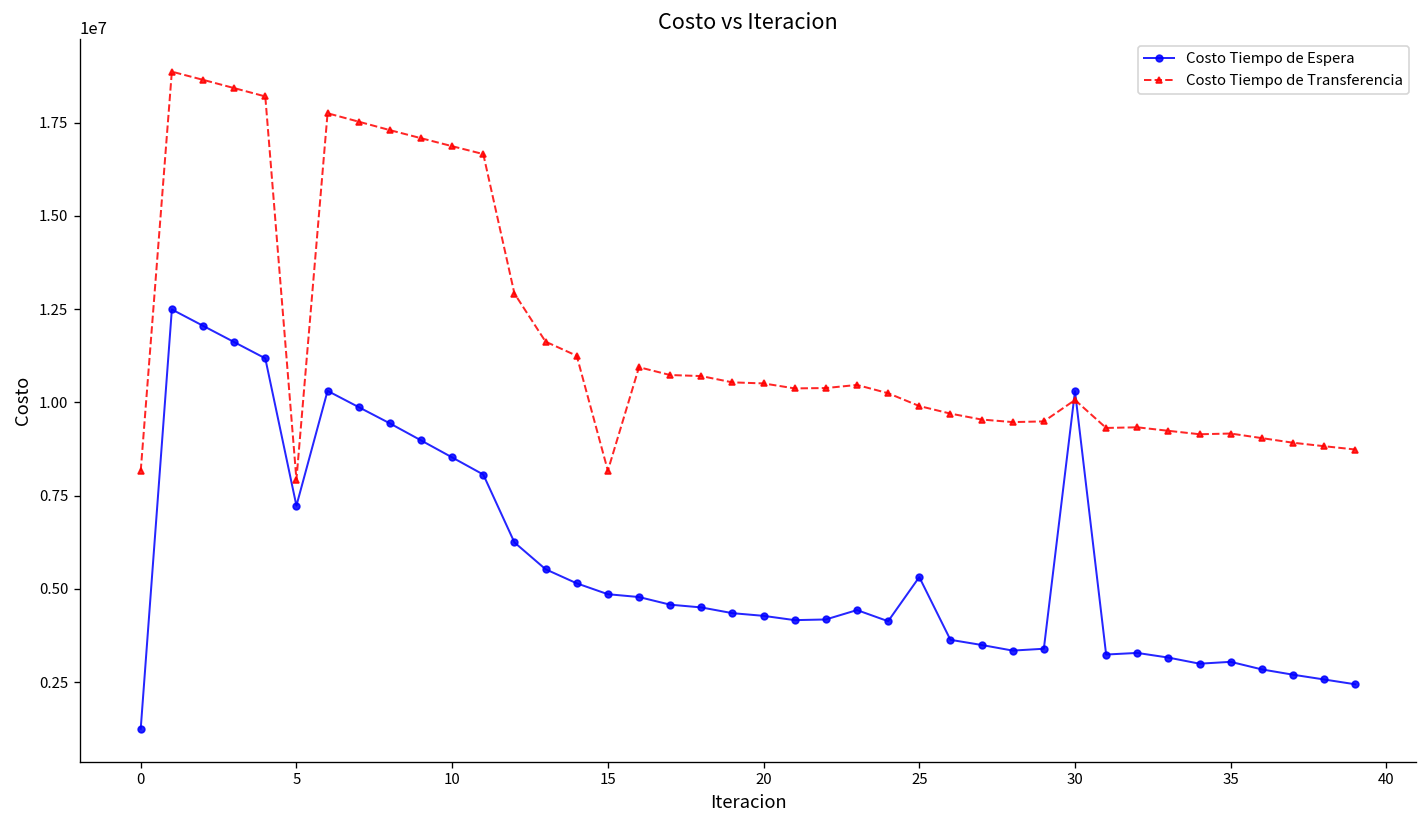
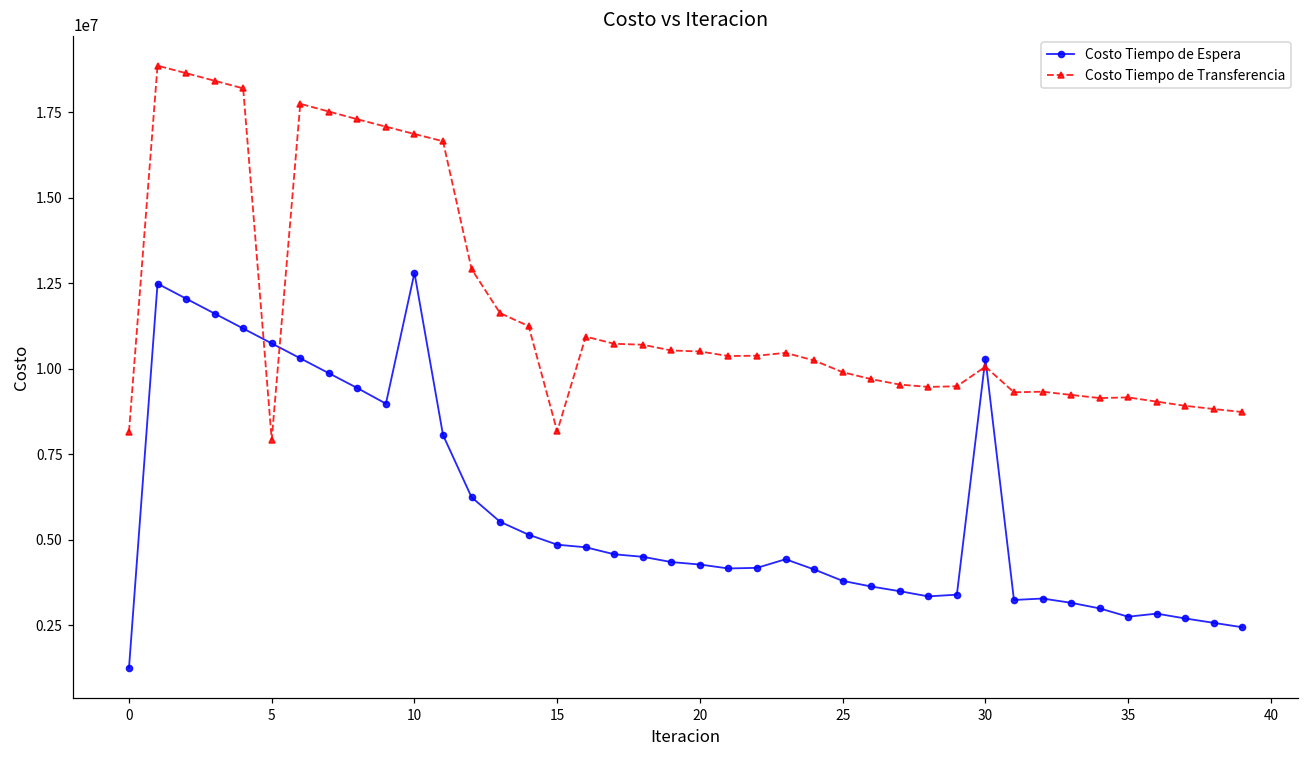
  {
    "Costo Tiempo de Espera": {
      "0": 1200000,
-     "5": 7200000,
-     "10": 8500000,
+     "5": 10700000,
+     "10": 12800000,
      "15": 4900000,
      "20": 4300000,
-     "25": 5300000,
+     "25": 3800000,
      "30": 10300000,
-     "35": 3000000
+     "35": 2800000
    },
    "Costo Tiempo de Transferencia": {
      "0": 8200000,
      "5": 7900000,
      "10": 16900000,
      "15": 8200000,
      "20": 10500000,
      "25": 9900000,
      "30": 10100000,
      "35": 9200000
    }
  }
